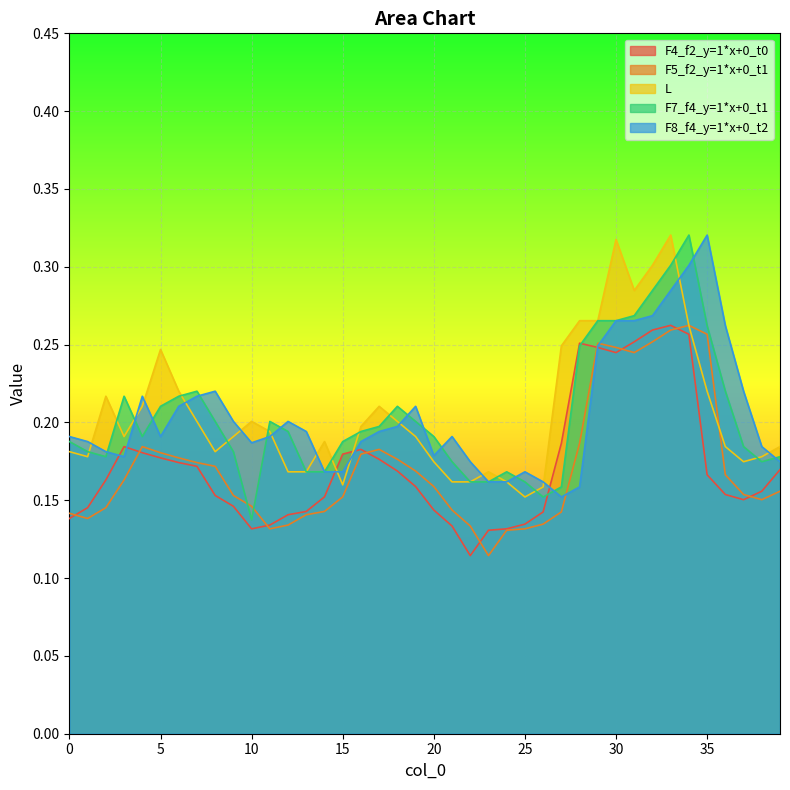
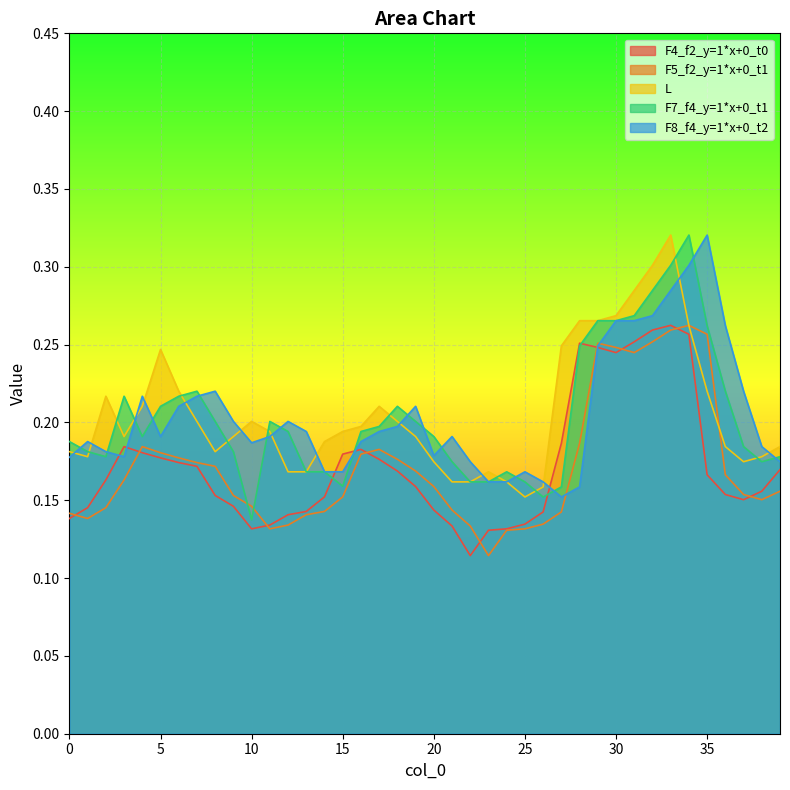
  {
    "L": {
      "0": 0.181,
      "5": 0.247,
      "10": 0.201,
-     "15": 0.160,
+     "15": 0.194,
      "20": 0.175,
      "25": 0.152,
-     "30": 0.318,
+     "30": 0.269,
      "35": 0.220
    },
    "F7_f4_y=1*x+0_t1": {
      "0": 0.188,
      "5": 0.210,
      "10": 0.137,
-     "15": 0.188,
+     "15": 0.159,
      "20": 0.191,
      "25": 0.162,
      "35": 0.262
    },
    "F8_f4_y=1*x+0_t2": {
-     "0": 0.191,
+     "0": 0.178,
      "5": 0.191,
      "10": 0.187,
      "15": 0.168,
      "20": 0.179,
      "25": 0.168,
      "35": 0.320
    }
  }
